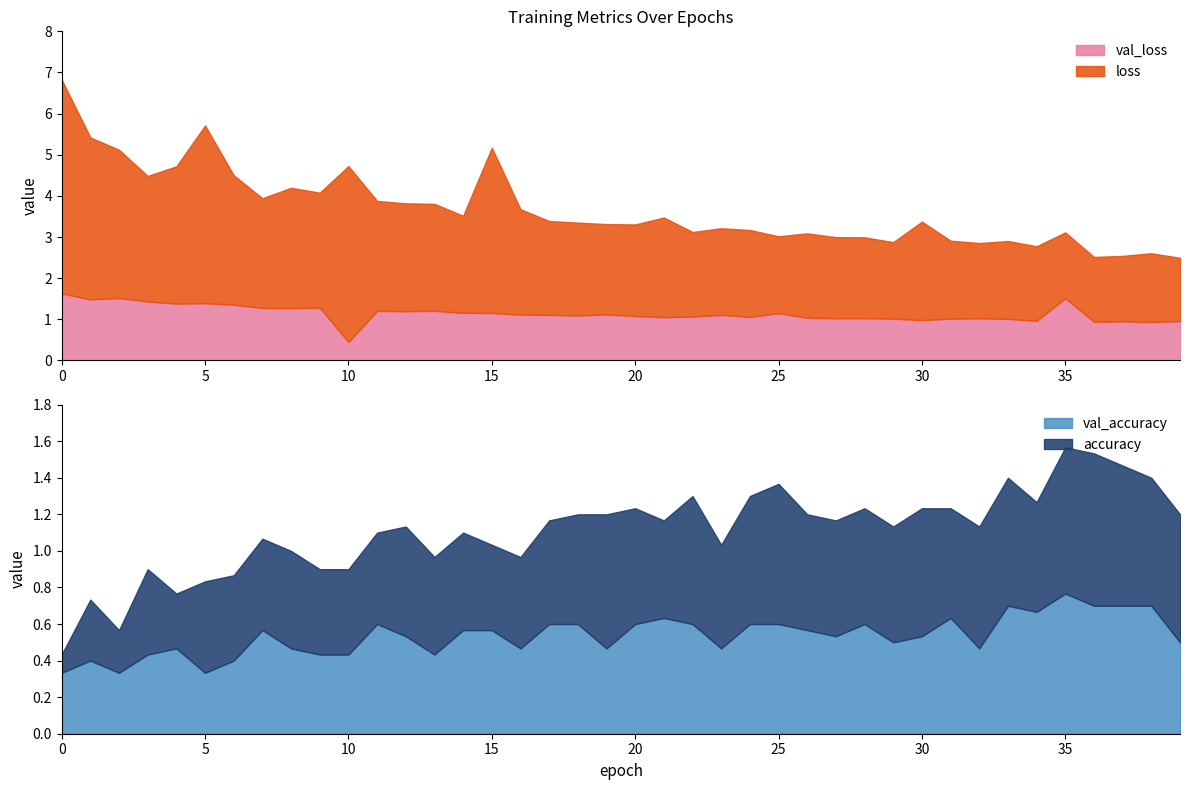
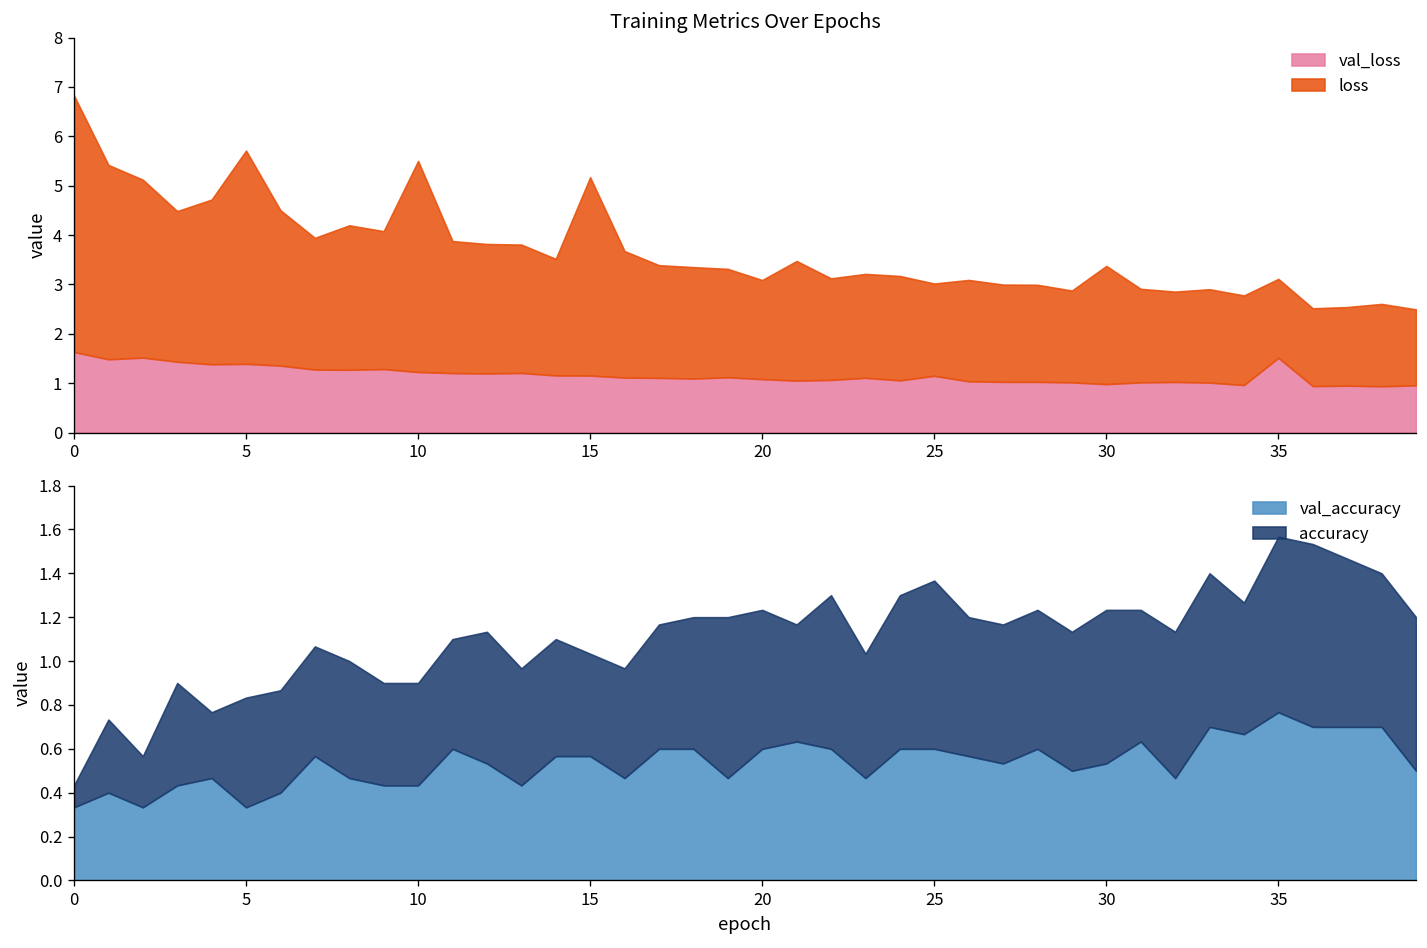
  {
    "Training Metrics Over Epochs": {
      "val_loss": {
        "0": 1.6,
        "5": 1.4,
-       "10": 0.4,
+       "10": 1.2,
        "15": 1.2,
        "20": 1.1,
        "25": 1.1,
        "30": 1.0,
        "35": 1.5
      },
      "loss": {
        "0": 5.2,
        "5": 4.3,
        "10": 4.3,
        "15": 4.0,
-       "20": 2.2,
+       "20": 2.0,
        "25": 1.9,
        "30": 2.4,
        "35": 1.6
      }
    }
  }
